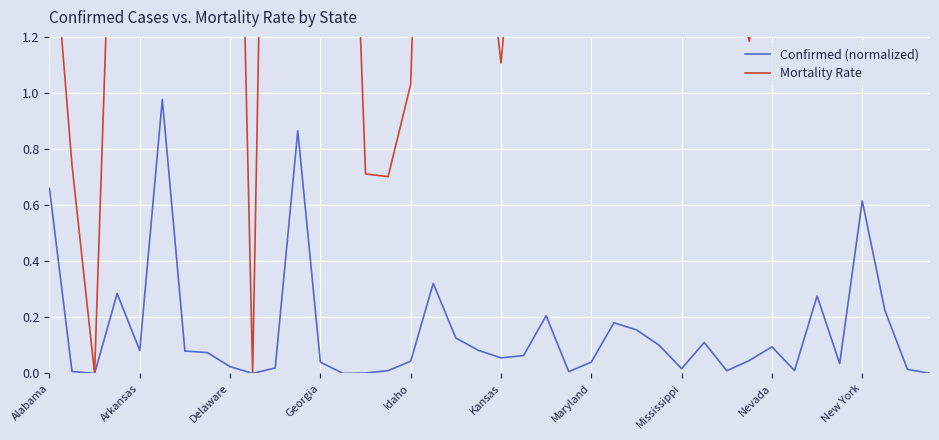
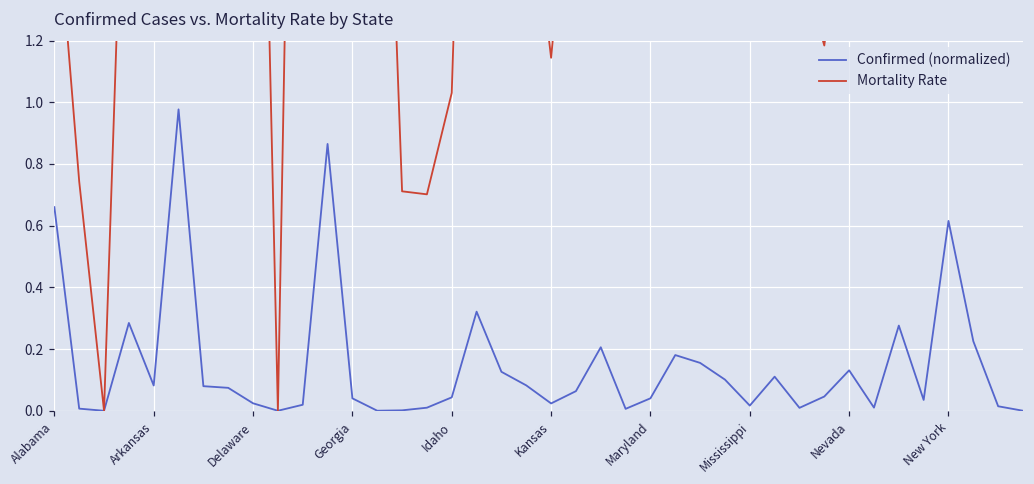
  {
    "Confirmed (normalized)": {
      "Alabama": 0.66,
      "Arkansas": 0.08,
      "Delaware": 0.02,
      "Georgia": 0.04,
      "Idaho": 0.04,
-     "Kansas": 0.06,
+     "Kansas": 0.02,
      "Maryland": 0.04,
      "Mississippi": 0.02,
-     "Nevada": 0.09,
+     "Nevada": 0.13,
      "New York": 0.62
    },
    "Mortality Rate": {
      "Idaho": 1.03,
-     "Kansas": 1.11
+     "Kansas": 1.14
    }
  }
